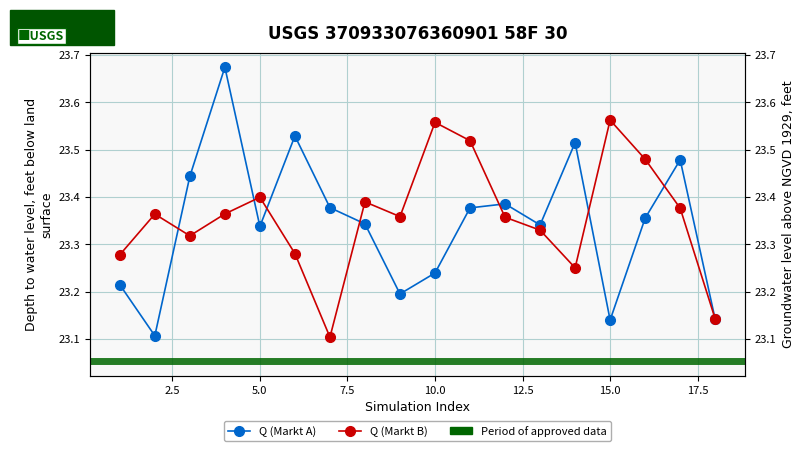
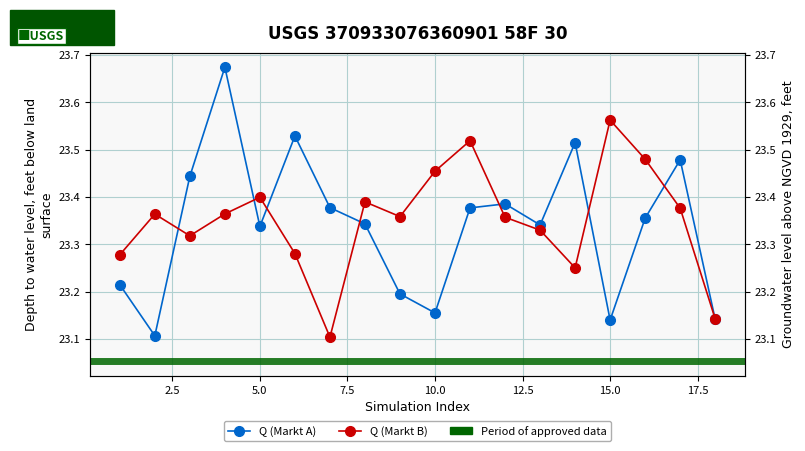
  {
    "Q (Markt A)": {
      "5.0": 23.34,
-     "10.0": 23.24,
+     "10.0": 23.16,
      "15.0": 23.14
    },
    "Q (Markt B)": {
      "5.0": 23.40,
-     "10.0": 23.56,
+     "10.0": 23.45,
      "15.0": 23.56
    }
  }
